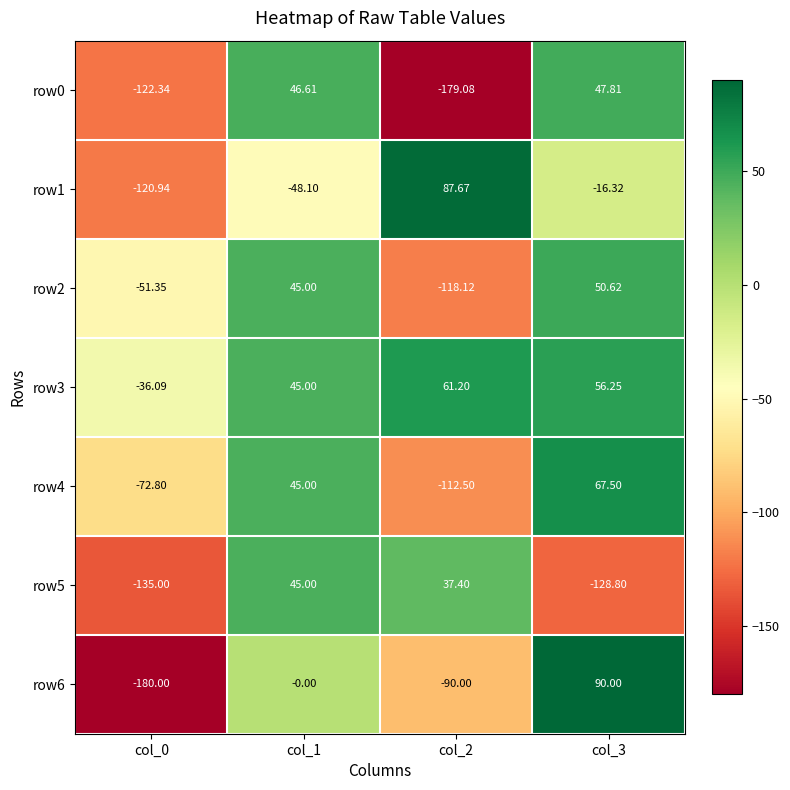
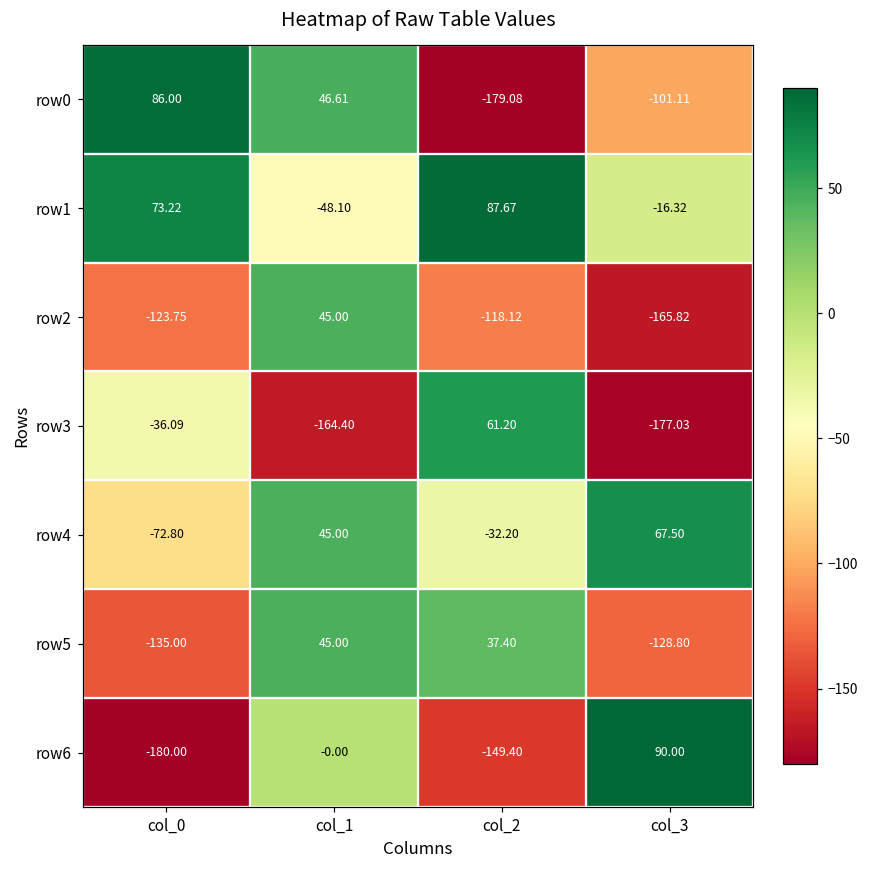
  {
    "row0": {
-     "col_0": -122.34,
+     "col_0": 86.00,
      "col_1": 46.61,
      "col_2": -179.08,
-     "col_3": 47.81
+     "col_3": -101.11
    },
    "row1": {
-     "col_0": -120.94,
+     "col_0": 73.22,
      "col_1": -48.10,
      "col_2": 87.67,
      "col_3": -16.32
    },
    "row2": {
-     "col_0": -51.35,
+     "col_0": -123.75,
      "col_1": 45.00,
      "col_2": -118.12,
-     "col_3": 50.62
+     "col_3": -165.82
    },
    "row3": {
      "col_0": -36.09,
-     "col_1": 45.00,
+     "col_1": -164.40,
      "col_2": 61.20,
-     "col_3": 56.25
+     "col_3": -177.03
    },
    "row4": {
      "col_0": -72.80,
      "col_1": 45.00,
-     "col_2": -112.50,
+     "col_2": -32.20,
      "col_3": 67.50
    },
    "row5": {
      "col_0": -135.00,
      "col_1": 45.00,
      "col_2": 37.40,
      "col_3": -128.80
    },
    "row6": {
      "col_0": -180.00,
      "col_1": -0.00,
-     "col_2": -90.00,
+     "col_2": -149.40,
      "col_3": 90.00
    }
  }
